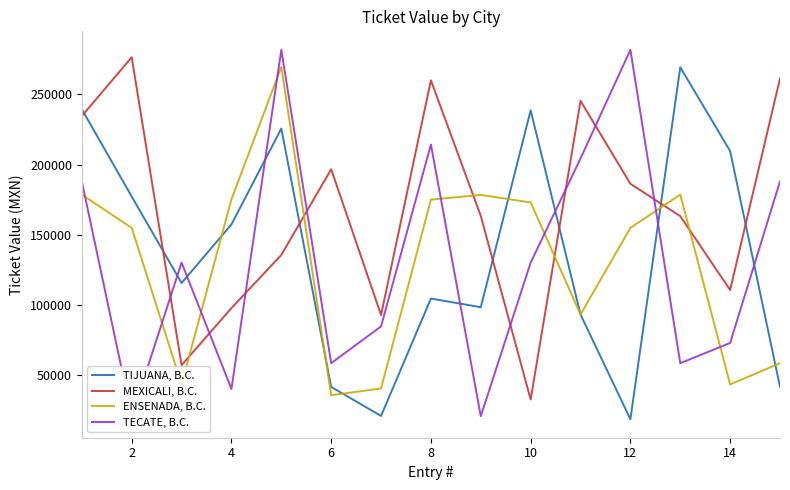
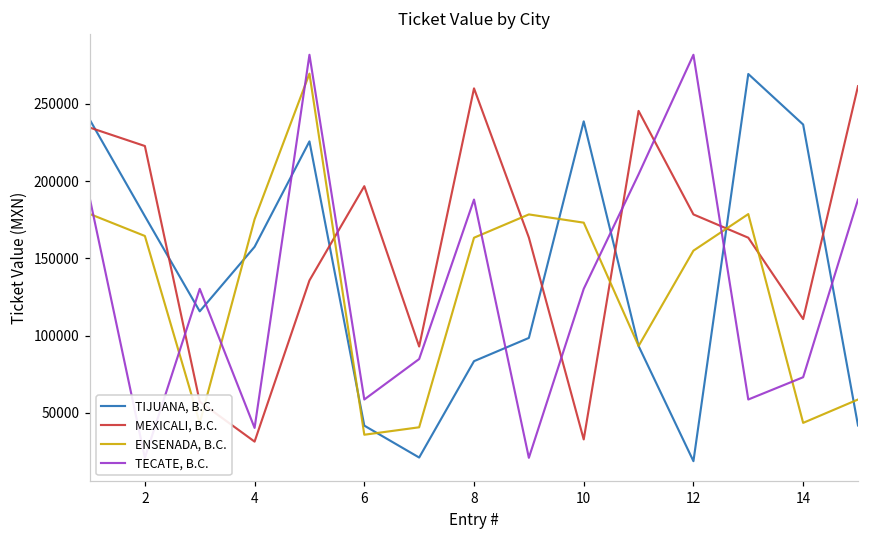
  {
    "TIJUANA, B.C.": {
      "2": 177000,
      "4": 158000,
      "6": 42000,
-     "8": 105000,
+     "8": 83000,
      "10": 239000,
      "12": 19000,
-     "14": 210000
+     "14": 237000
    },
    "MEXICALI, B.C.": {
-     "2": 277000,
-     "4": 98000,
+     "2": 223000,
+     "4": 31000,
      "6": 197000,
      "8": 260000,
      "10": 33000,
-     "12": 186000,
+     "12": 178000,
      "14": 111000
    },
    "ENSENADA, B.C.": {
-     "2": 155000,
+     "2": 165000,
      "4": 175000,
      "6": 36000,
-     "8": 175000,
+     "8": 163000,
      "10": 173000,
      "12": 155000,
      "14": 44000
    },
    "TECATE, B.C.": {
      "4": 40000,
      "6": 59000,
-     "8": 214000,
+     "8": 188000,
      "10": 130000,
      "12": 282000,
      "14": 73000
    }
  }
